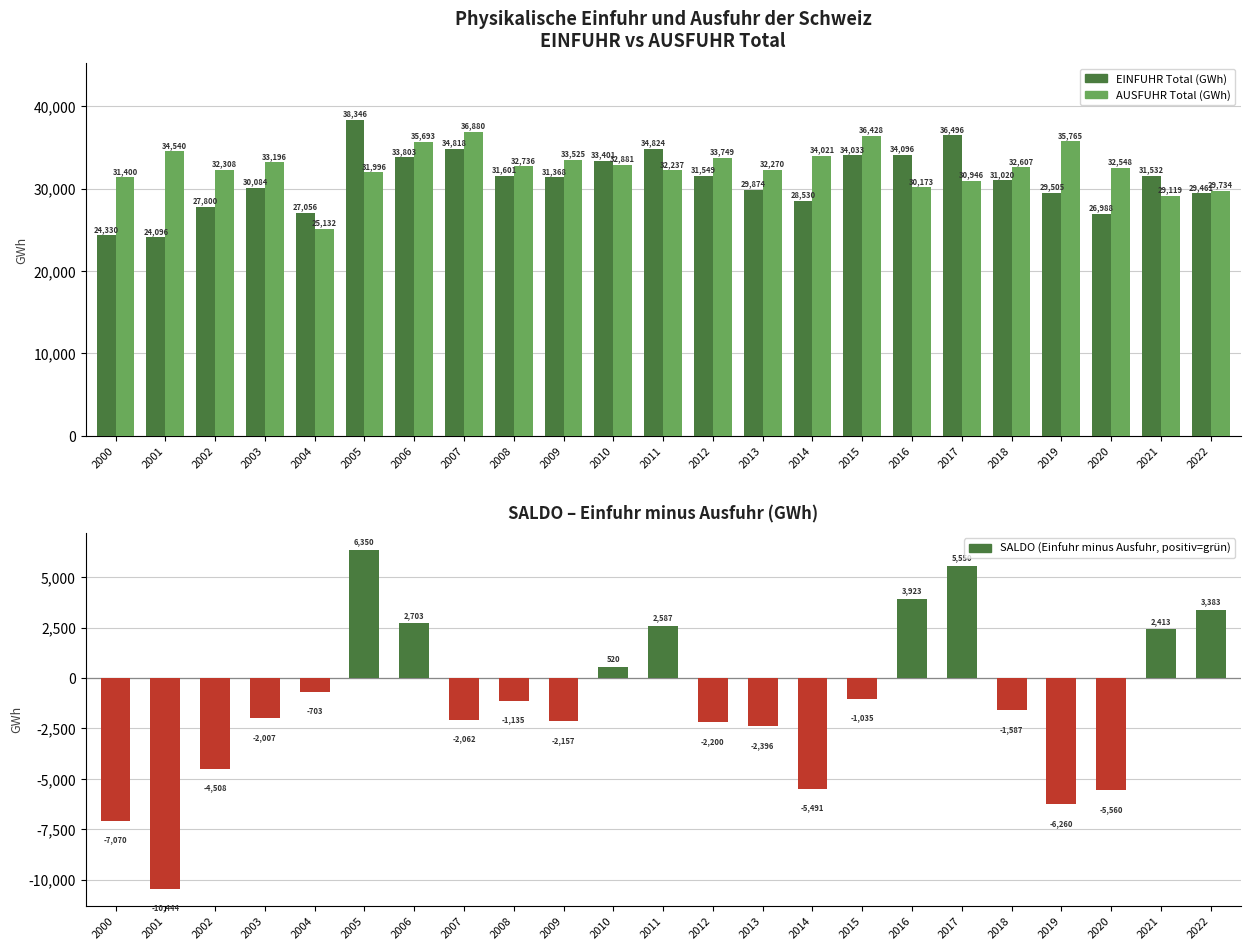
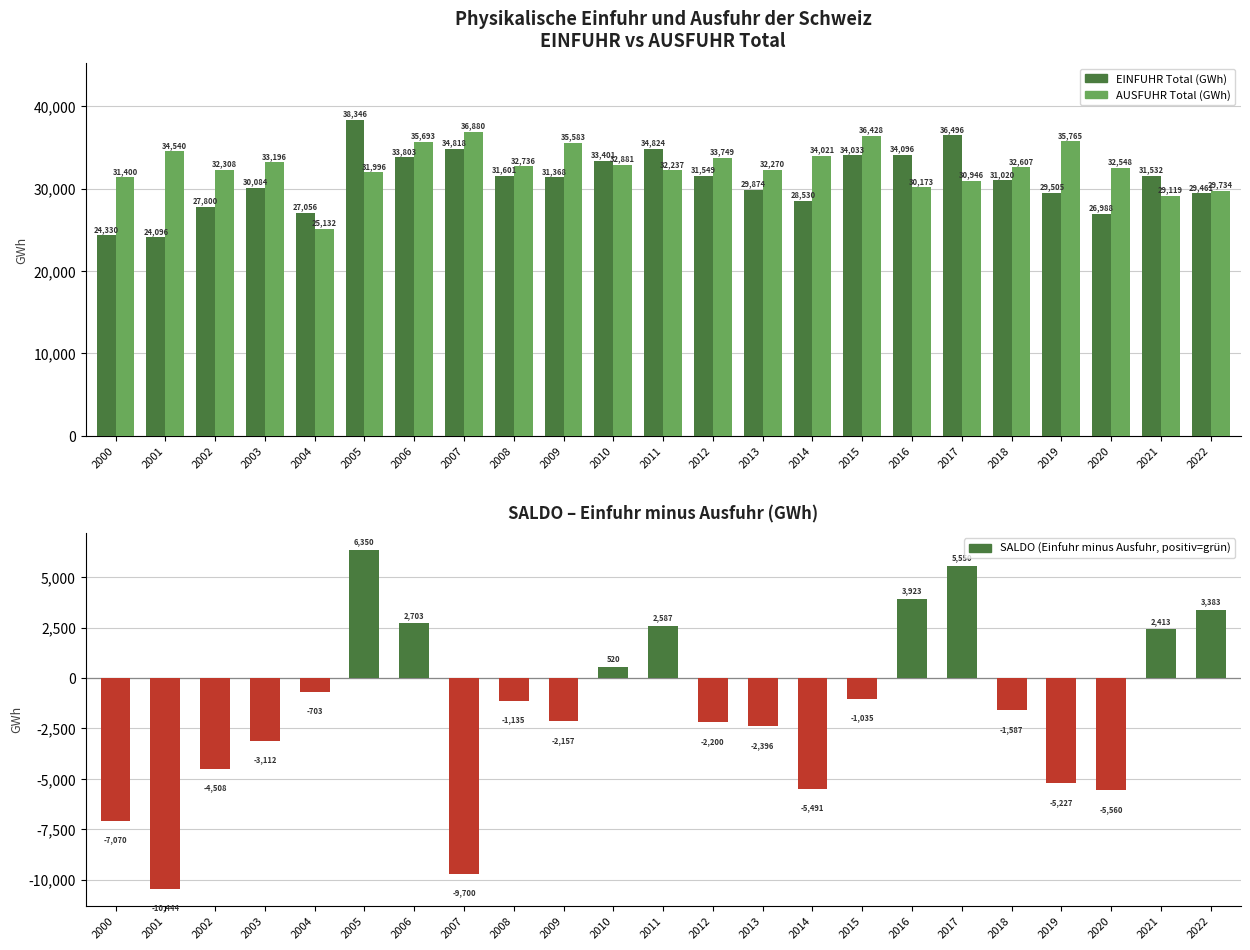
  {
    "Physikalische Einfuhr und Ausfuhr der Schweiz EINFUHR vs AUSFUHR Total": {
      "EINFUHR Total (GWh)": {
        "2000": "24,330",
        "2001": "24,096",
        "2002": "27,800",
        "2003": "30,084",
        "2004": "27,056",
        "2005": "38,346",
        "2006": "33,803",
        "2007": "34,818",
        "2008": "31,601",
        "2009": "31,368",
        "2010": "33,401",
        "2011": "34,824",
        "2012": "31,549",
        "2013": "29,874",
        "2014": "28,530",
        "2015": "34,033",
        "2016": "34,096",
        "2017": "36,496",
        "2018": "31,020",
        "2019": "29,505",
        "2020": "26,988",
        "2021": "31,532"
      },
      "AUSFUHR Total (GWh)": {
        "2000": "31,400",
        "2001": "34,540",
        "2002": "32,308",
        "2003": "33,196",
        "2004": "25,132",
        "2005": "31,996",
        "2006": "35,693",
        "2007": "36,880",
        "2008": "32,736",
-       "2009": "33,525",
+       "2009": "35,583",
        "2010": "32,881",
        "2011": "32,237",
        "2012": "33,749",
        "2013": "32,270",
        "2014": "34,021",
        "2015": "36,428",
        "2016": "30,173",
        "2017": "30,946",
        "2018": "32,607",
        "2019": "35,765",
        "2020": "32,548",
        "2021": "29,119"
      }
    },
    "SALDO – Einfuhr minus Ausfuhr (GWh)": {
      "2000": "-7,070",
      "2001": "-10,444",
      "2002": "-4,508",
-     "2003": "-2,007",
+     "2003": "-3,112",
      "2004": "-703",
      "2005": "6,350",
      "2006": "2,703",
-     "2007": "-2,062",
+     "2007": "-9,700",
      "2008": "-1,135",
      "2009": "-2,157",
      "2010": "520",
      "2011": "2,587",
      "2012": "-2,200",
      "2013": "-2,396",
      "2014": "-5,491",
      "2015": "-1,035",
      "2016": "3,923",
      "2018": "-1,587",
-     "2019": "-6,260",
+     "2019": "-5,227",
      "2020": "-5,560",
      "2021": "2,413",
      "2022": "3,383"
    }
  }
